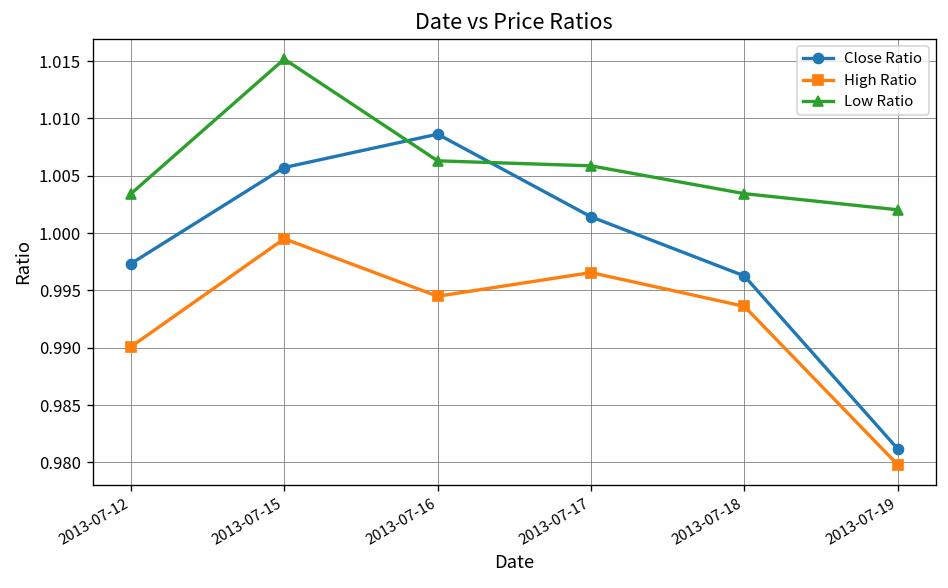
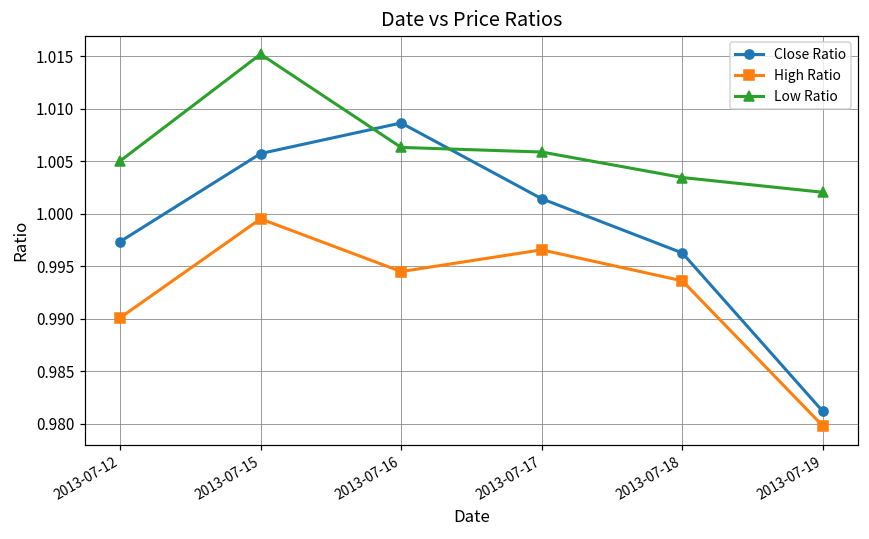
  {
    "Close Ratio": {
      "2013-07-12": 0.997,
      "2013-07-15": 1.006,
      "2013-07-16": 1.009,
      "2013-07-17": 1.001,
      "2013-07-18": 0.996,
      "2013-07-19": 0.981
    },
    "High Ratio": {
      "2013-07-12": 0.990,
      "2013-07-15": 1.000,
      "2013-07-16": 0.994,
      "2013-07-17": 0.997,
      "2013-07-18": 0.994,
      "2013-07-19": 0.980
    },
    "Low Ratio": {
-     "2013-07-12": 1.003,
+     "2013-07-12": 1.005,
      "2013-07-15": 1.015,
      "2013-07-16": 1.006,
      "2013-07-17": 1.006,
      "2013-07-18": 1.003,
      "2013-07-19": 1.002
    }
  }
